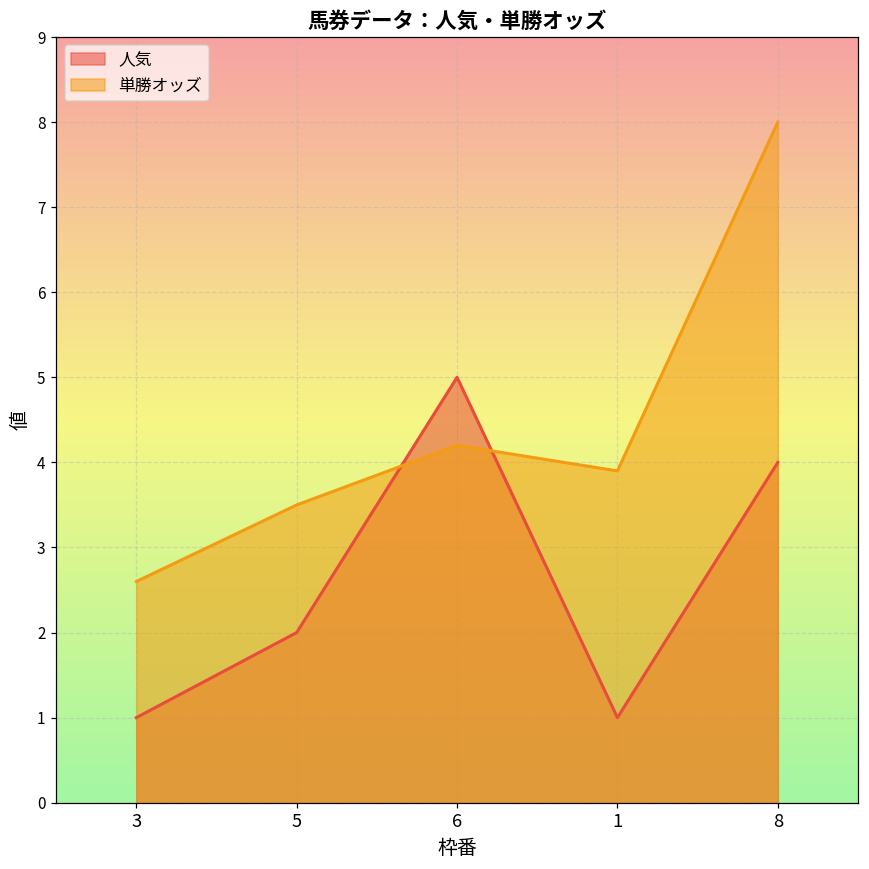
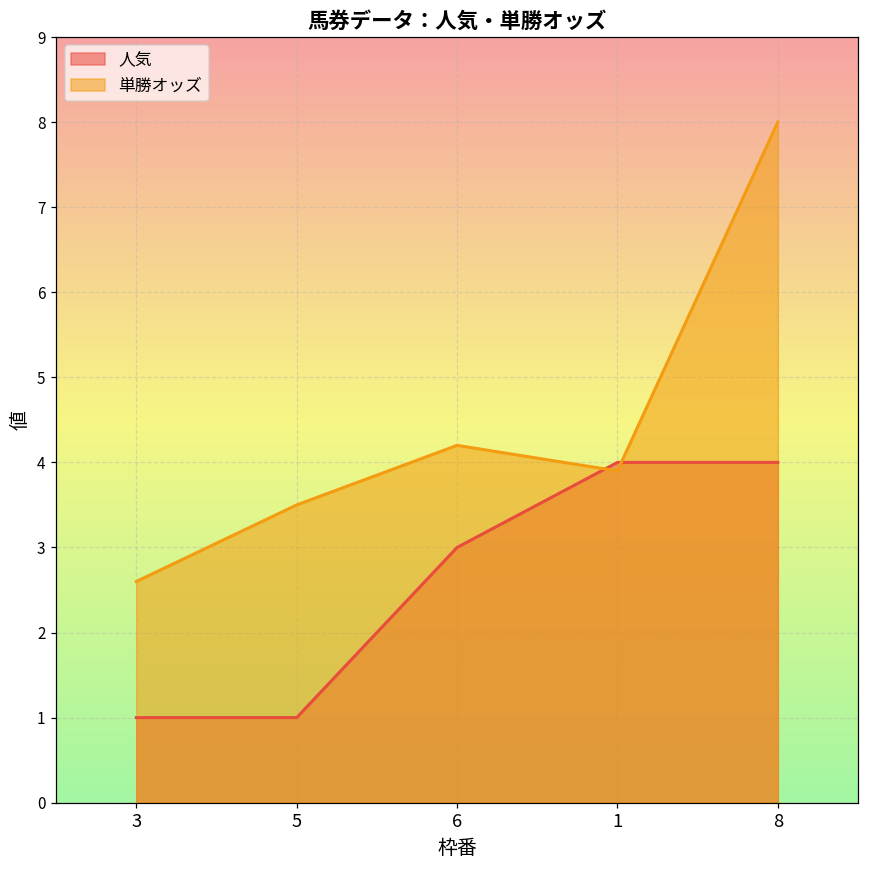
  {
    "人気": {
      "3": 1,
-     "5": 2,
-     "6": 5,
-     "1": 1,
+     "5": 1,
+     "6": 3,
+     "1": 4,
      "8": 4
    },
    "単勝オッズ": {
      "3": 2.6,
      "5": 3.5,
      "6": 4.2,
      "1": 3.9,
      "8": 8
    }
  }
